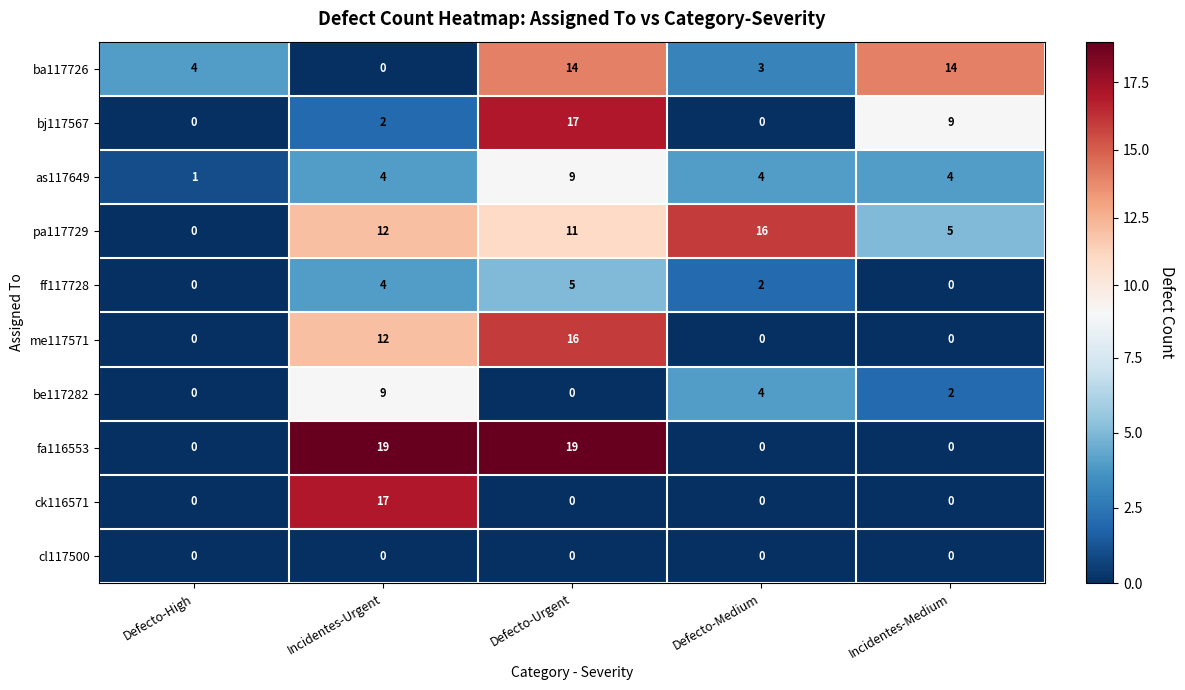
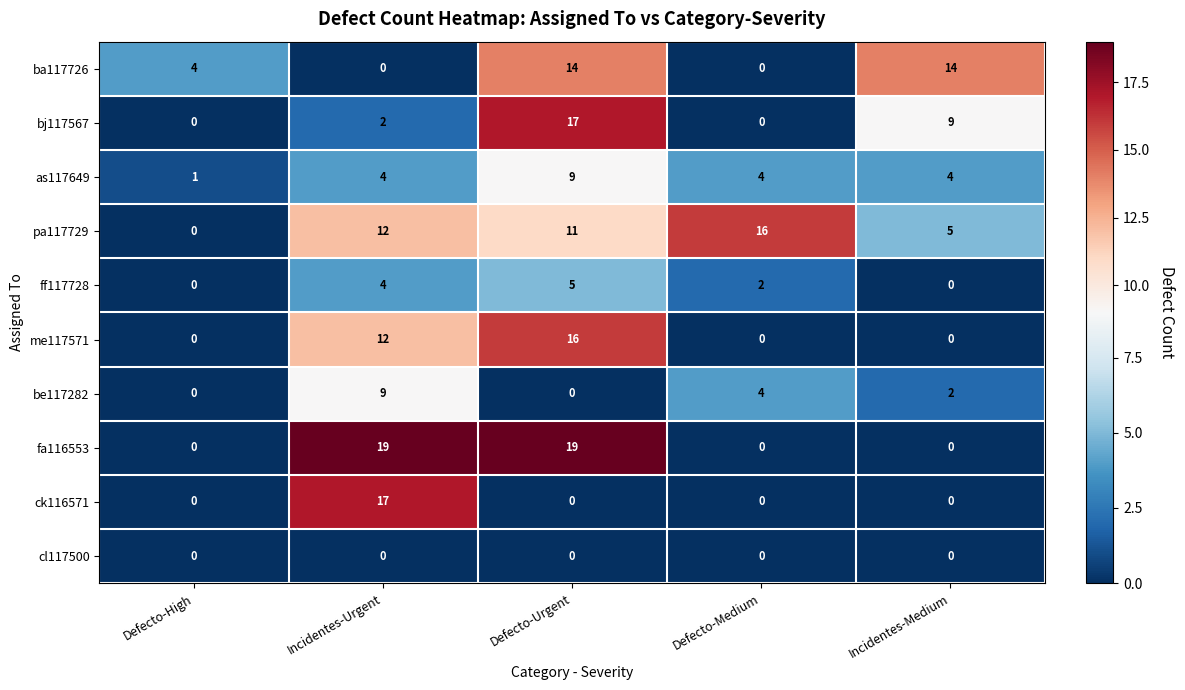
  {
    "ba117726": {
      "Defecto-High": 4,
      "Incidentes-Urgent": 0,
      "Defecto-Urgent": 14,
-     "Defecto-Medium": 3,
+     "Defecto-Medium": 0,
      "Incidentes-Medium": 14
    },
    "bj117567": {
      "Defecto-High": 0,
      "Incidentes-Urgent": 2,
      "Defecto-Urgent": 17,
      "Defecto-Medium": 0,
      "Incidentes-Medium": 9
    },
    "as117649": {
      "Defecto-High": 1,
      "Incidentes-Urgent": 4,
      "Defecto-Urgent": 9,
      "Defecto-Medium": 4,
      "Incidentes-Medium": 4
    },
    "pa117729": {
      "Defecto-High": 0,
      "Incidentes-Urgent": 12,
      "Defecto-Urgent": 11,
      "Defecto-Medium": 16,
      "Incidentes-Medium": 5
    },
    "ff117728": {
      "Defecto-High": 0,
      "Incidentes-Urgent": 4,
      "Defecto-Urgent": 5,
      "Defecto-Medium": 2,
      "Incidentes-Medium": 0
    },
    "me117571": {
      "Defecto-High": 0,
      "Incidentes-Urgent": 12,
      "Defecto-Urgent": 16,
      "Defecto-Medium": 0,
      "Incidentes-Medium": 0
    },
    "be117282": {
      "Defecto-High": 0,
      "Incidentes-Urgent": 9,
      "Defecto-Urgent": 0,
      "Defecto-Medium": 4,
      "Incidentes-Medium": 2
    },
    "fa116553": {
      "Defecto-High": 0,
      "Incidentes-Urgent": 19,
      "Defecto-Urgent": 19,
      "Defecto-Medium": 0,
      "Incidentes-Medium": 0
    },
    "ck116571": {
      "Defecto-High": 0,
      "Incidentes-Urgent": 17,
      "Defecto-Urgent": 0,
      "Defecto-Medium": 0,
      "Incidentes-Medium": 0
    },
    "cl117500": {
      "Defecto-High": 0,
      "Incidentes-Urgent": 0,
      "Defecto-Urgent": 0,
      "Defecto-Medium": 0,
      "Incidentes-Medium": 0
    }
  }
